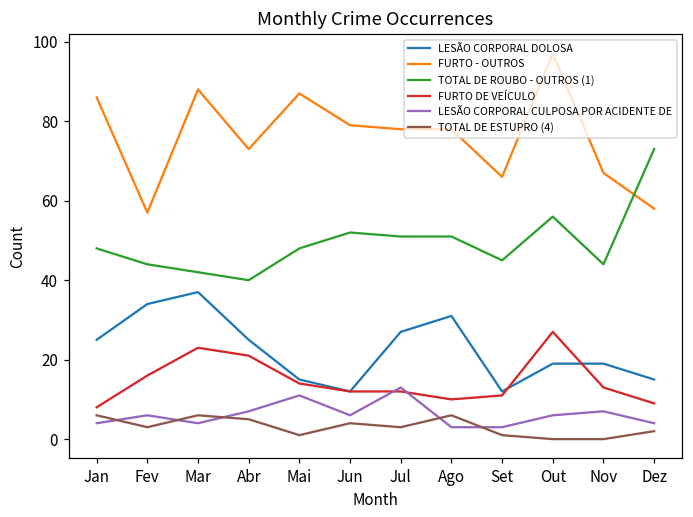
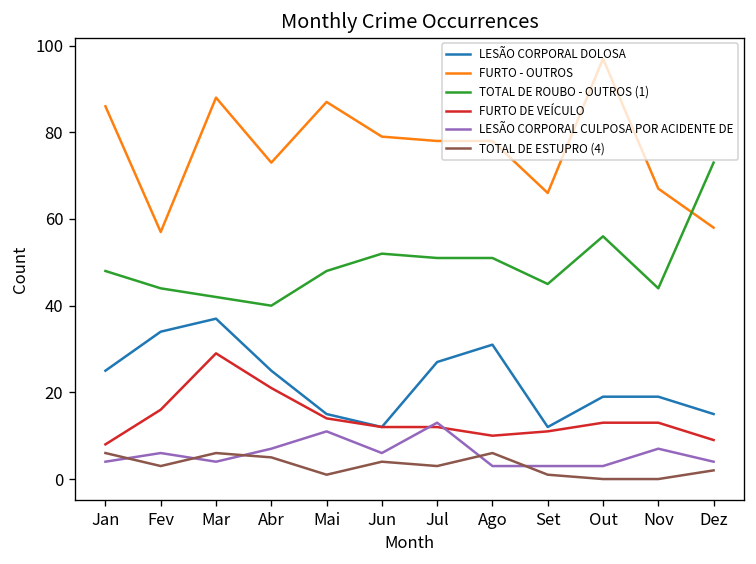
  {
    "LESÃO CORPORAL DOLOSA": {
      "Jan": 25,
      "Fev": 34,
      "Mar": 37,
      "Abr": 25,
      "Mai": 15,
      "Jul": 27,
      "Ago": 31,
      "Set": 12,
      "Out": 19,
      "Nov": 19,
      "Dez": 15
    },
    "FURTO - OUTROS": {
      "Jan": 86,
      "Fev": 57,
      "Mar": 88,
      "Abr": 73,
      "Mai": 87,
      "Jun": 79,
      "Jul": 78,
      "Set": 66,
      "Nov": 67,
      "Dez": 58
    },
    "TOTAL DE ROUBO - OUTROS (1)": {
      "Jan": 48,
      "Fev": 44,
      "Mar": 42,
      "Abr": 40,
      "Mai": 48,
      "Jun": 52,
      "Jul": 51,
      "Ago": 51,
      "Set": 45,
      "Out": 56,
      "Nov": 44,
      "Dez": 73
    },
    "FURTO DE VEÍCULO": {
      "Jan": 8,
      "Fev": 16,
-     "Mar": 23,
+     "Mar": 29,
      "Abr": 21,
      "Mai": 14,
      "Jul": 12,
      "Ago": 10,
      "Set": 11,
-     "Out": 27,
+     "Out": 13,
      "Nov": 13,
      "Dez": 9
    },
    "LESÃO CORPORAL CULPOSA POR ACIDENTE DE": {
      "Jan": 4,
      "Fev": 6,
      "Mar": 4,
      "Abr": 7,
      "Mai": 11,
      "Jun": 6,
      "Jul": 13,
      "Ago": 3,
      "Set": 3,
-     "Out": 6,
+     "Out": 3,
      "Nov": 7,
      "Dez": 4
    },
    "TOTAL DE ESTUPRO (4)": {
      "Jan": 6,
      "Fev": 3,
      "Mar": 6,
      "Abr": 5,
      "Mai": 1,
      "Jun": 4,
      "Jul": 3,
      "Ago": 6,
      "Set": 1,
      "Out": 0,
      "Nov": 0,
      "Dez": 2
    }
  }
